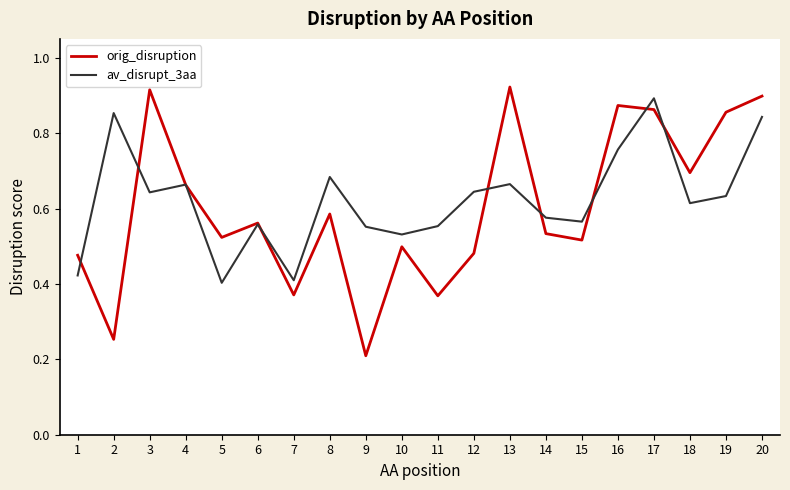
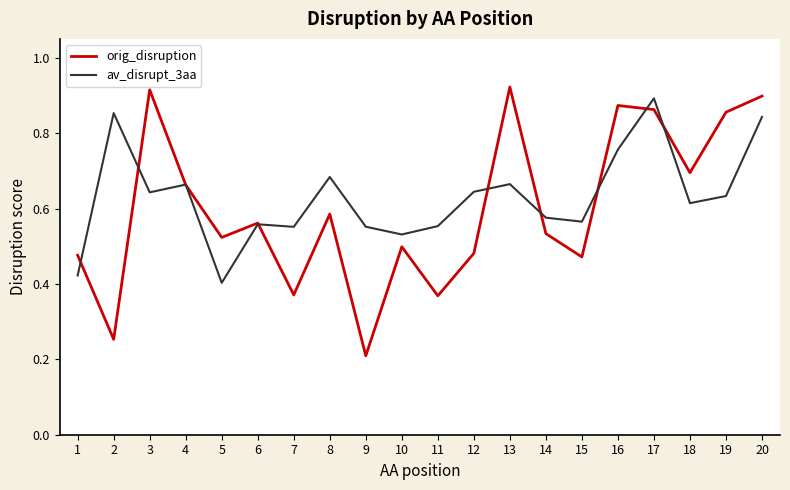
  {
    "orig_disruption": {
      "1": 0.48,
      "2": 0.25,
      "3": 0.91,
      "5": 0.52,
      "7": 0.37,
      "8": 0.59,
      "9": 0.21,
      "10": 0.50,
      "11": 0.37,
      "12": 0.48,
      "13": 0.92,
      "14": 0.53,
-     "15": 0.52,
+     "15": 0.47,
      "16": 0.87,
      "17": 0.86,
      "18": 0.70,
      "19": 0.86,
      "20": 0.90
    },
    "av_disrupt_3aa": {
      "1": 0.42,
      "2": 0.85,
      "3": 0.64,
      "5": 0.40,
-     "7": 0.41,
+     "7": 0.55,
      "8": 0.68,
      "9": 0.55,
      "10": 0.53,
      "11": 0.55,
      "12": 0.64,
      "13": 0.66,
      "14": 0.58,
      "15": 0.57,
      "16": 0.76,
      "17": 0.89,
      "18": 0.61,
      "19": 0.63,
      "20": 0.84
    }
  }
